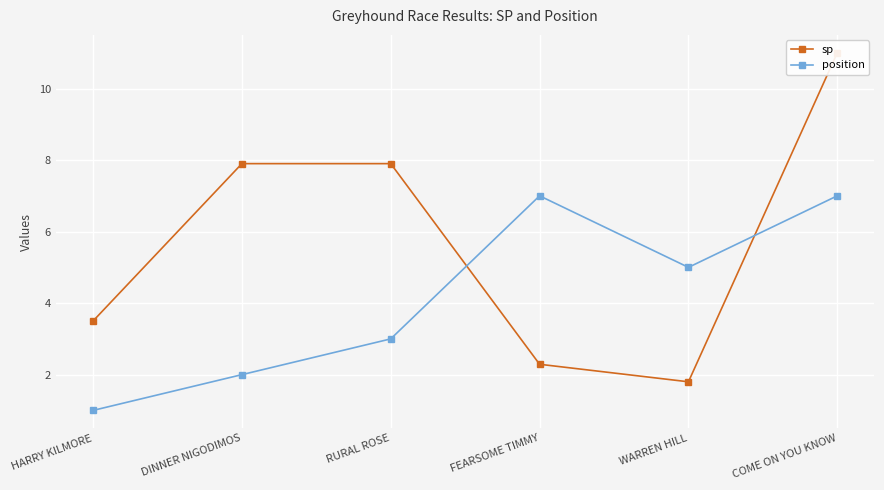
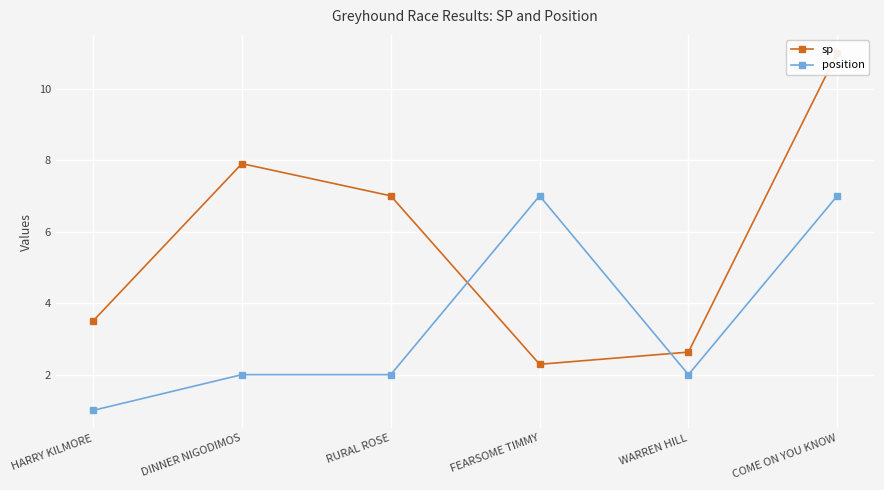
  {
    "sp": {
      "HARRY KILMORE": 3.5,
      "DINNER NIGODIMOS": 7.9,
-     "RURAL ROSE": 7.9,
+     "RURAL ROSE": 7.0,
      "FEARSOME TIMMY": 2.3,
-     "WARREN HILL": 1.8
+     "WARREN HILL": 2.6
    },
    "position": {
      "HARRY KILMORE": 1,
      "DINNER NIGODIMOS": 2,
-     "RURAL ROSE": 3,
+     "RURAL ROSE": 2,
      "FEARSOME TIMMY": 7,
-     "WARREN HILL": 5,
+     "WARREN HILL": 2,
      "COME ON YOU KNOW": 7
    }
  }
